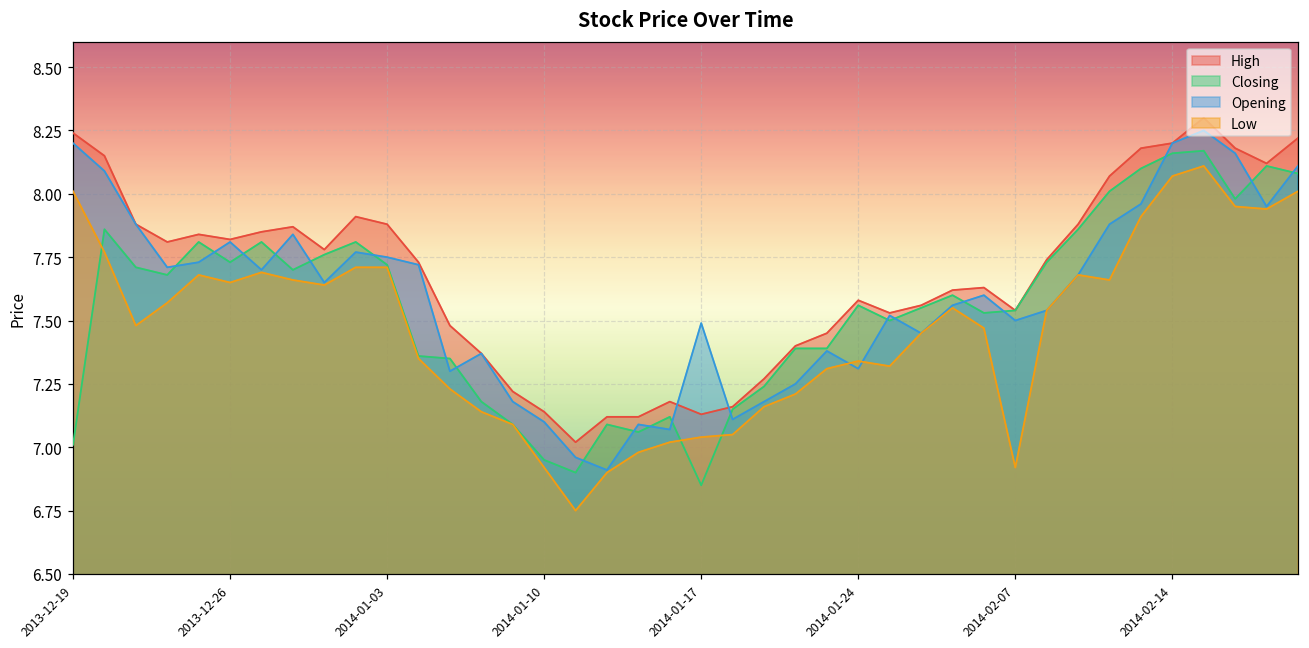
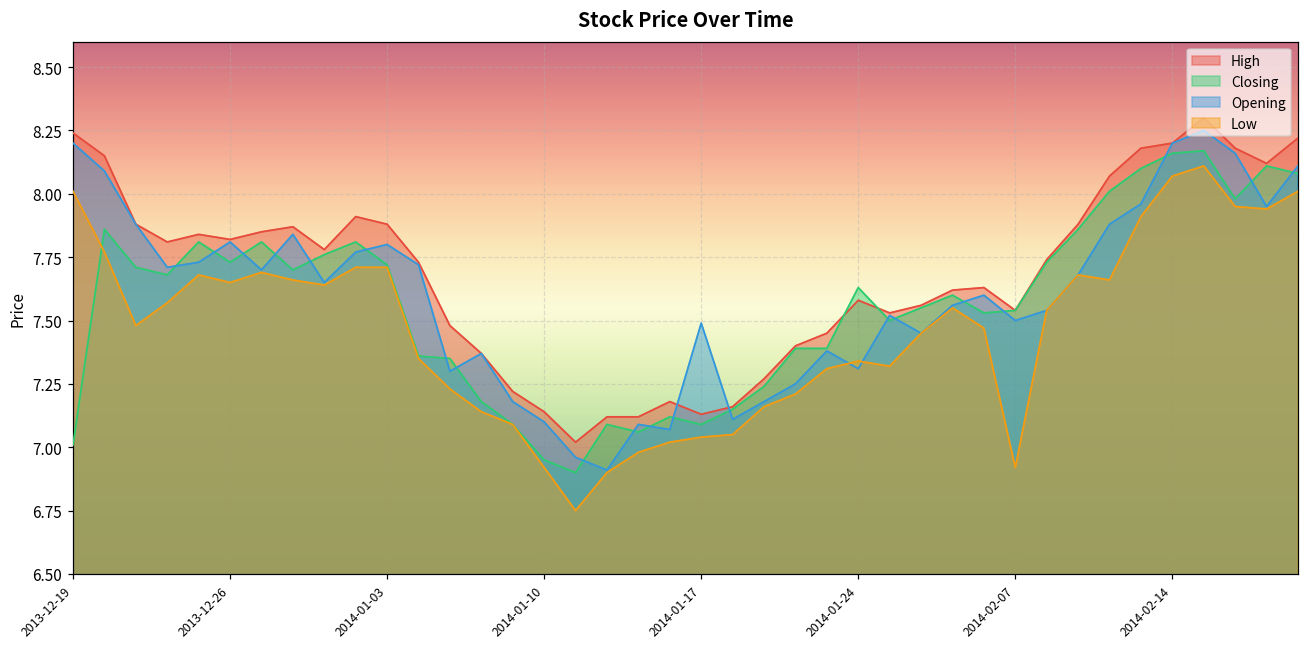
  {
    "High": {
      "2013-12-19": 8.24,
      "2014-01-03": 7.88,
      "2014-01-10": 7.14,
      "2014-01-17": 7.13,
      "2014-01-24": 7.58
    },
    "Closing": {
      "2013-12-19": 7.01,
      "2013-12-26": 7.73,
      "2014-01-10": 6.95,
-     "2014-01-17": 6.85,
-     "2014-01-24": 7.56,
+     "2014-01-17": 7.09,
+     "2014-01-24": 7.63,
      "2014-02-14": 8.16
    },
    "Opening": {
      "2013-12-19": 8.20,
-     "2014-01-03": 7.75,
+     "2014-01-03": 7.80,
      "2014-01-10": 7.10,
      "2014-01-17": 7.49,
      "2014-01-24": 7.31,
      "2014-02-07": 7.50
    },
    "Low": {
      "2013-12-19": 8.01,
      "2013-12-26": 7.65,
      "2014-01-10": 6.92,
      "2014-01-17": 7.04,
      "2014-01-24": 7.34,
      "2014-02-07": 6.92,
      "2014-02-14": 8.07
    }
  }
